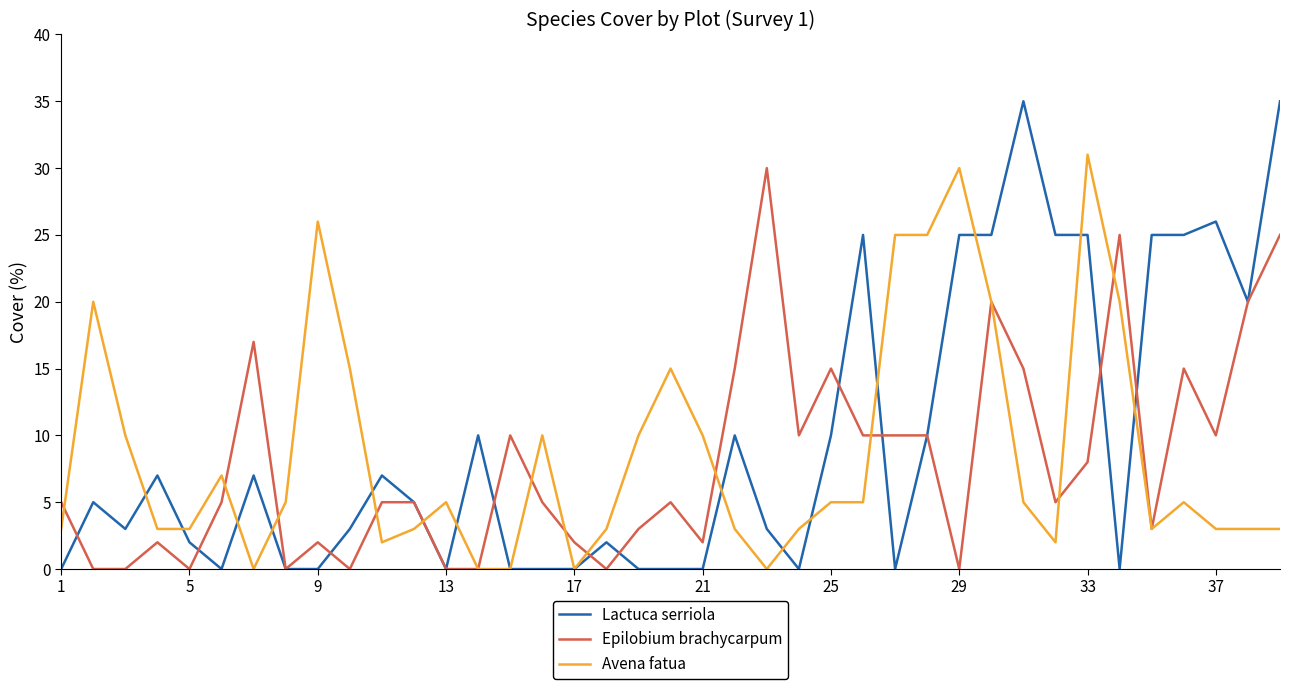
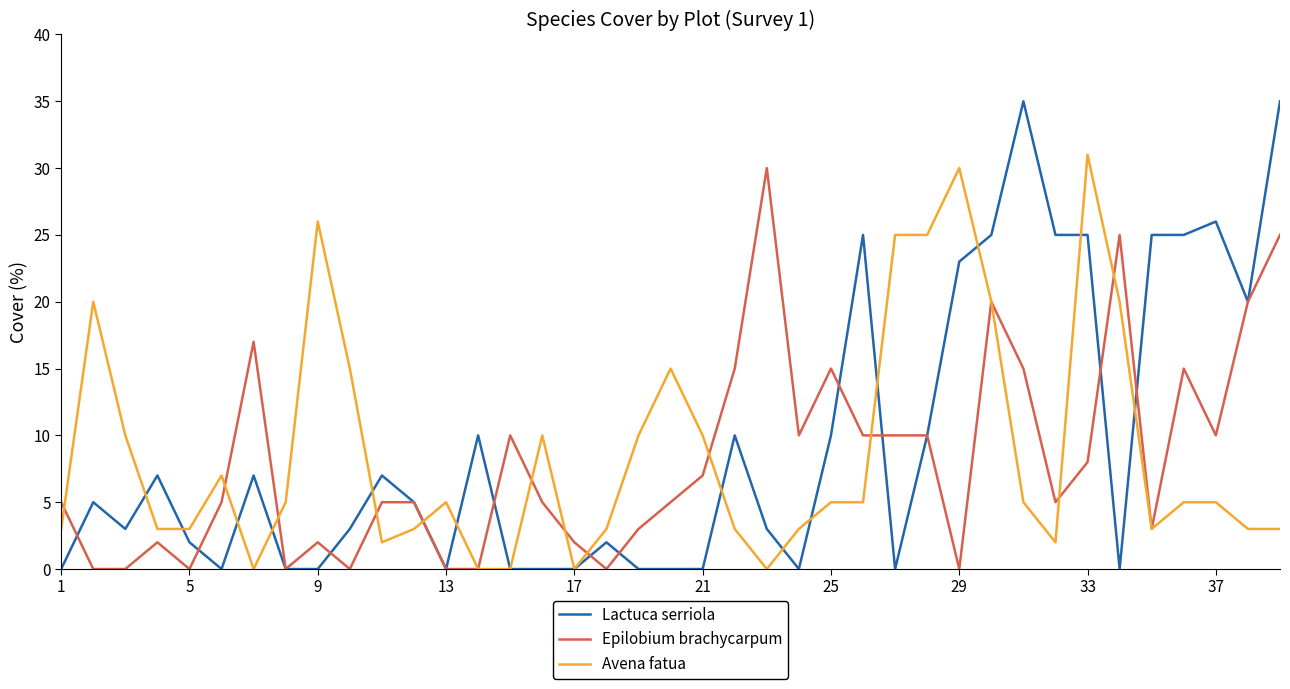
  {
    "Lactuca serriola": {
      "1": 0,
      "5": 2,
      "9": 0,
      "21": 0,
      "25": 10,
-     "29": 25,
+     "29": 23,
      "33": 25,
      "37": 26
    },
    "Epilobium brachycarpum": {
      "1": 5,
      "5": 0,
      "9": 2,
      "17": 2,
-     "21": 2,
+     "21": 7,
      "25": 15,
      "29": 0,
      "33": 8,
      "37": 10
    },
    "Avena fatua": {
      "1": 3,
      "5": 3,
      "9": 26,
      "13": 5,
      "21": 10,
      "25": 5,
      "29": 30,
      "33": 31,
-     "37": 3
+     "37": 5
    }
  }
